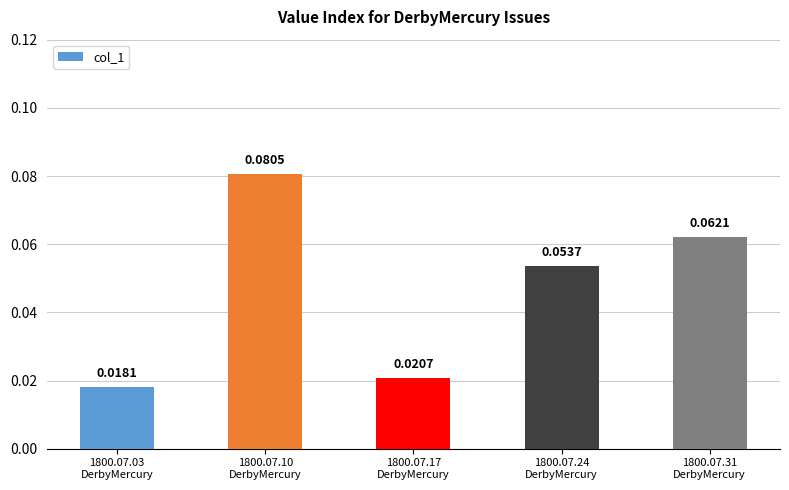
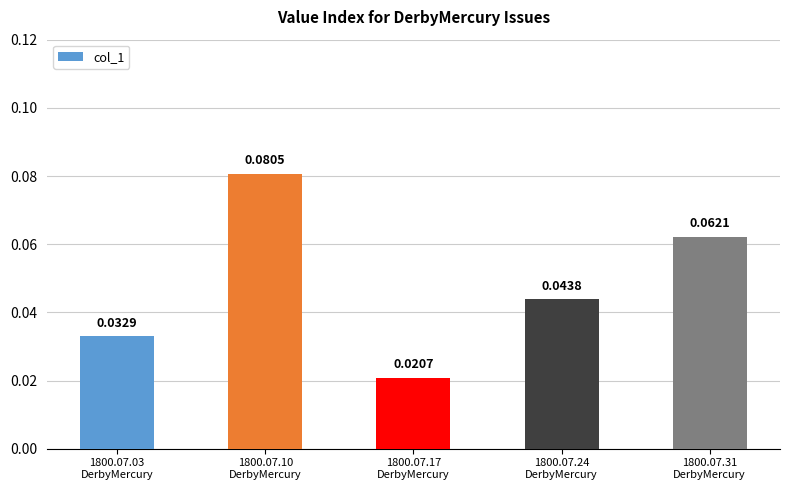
  {
-   "1800.07.03 DerbyMercury": 0.0181,
+   "1800.07.03 DerbyMercury": 0.0329,
    "1800.07.10 DerbyMercury": 0.0805,
    "1800.07.17 DerbyMercury": 0.0207,
-   "1800.07.24 DerbyMercury": 0.0537,
+   "1800.07.24 DerbyMercury": 0.0438,
    "1800.07.31 DerbyMercury": 0.0621
  }
